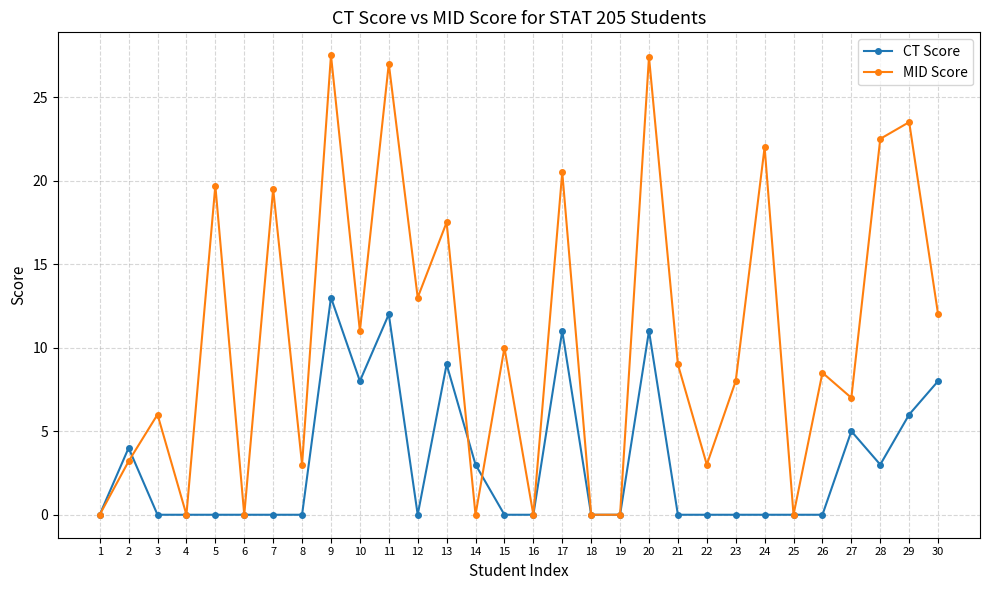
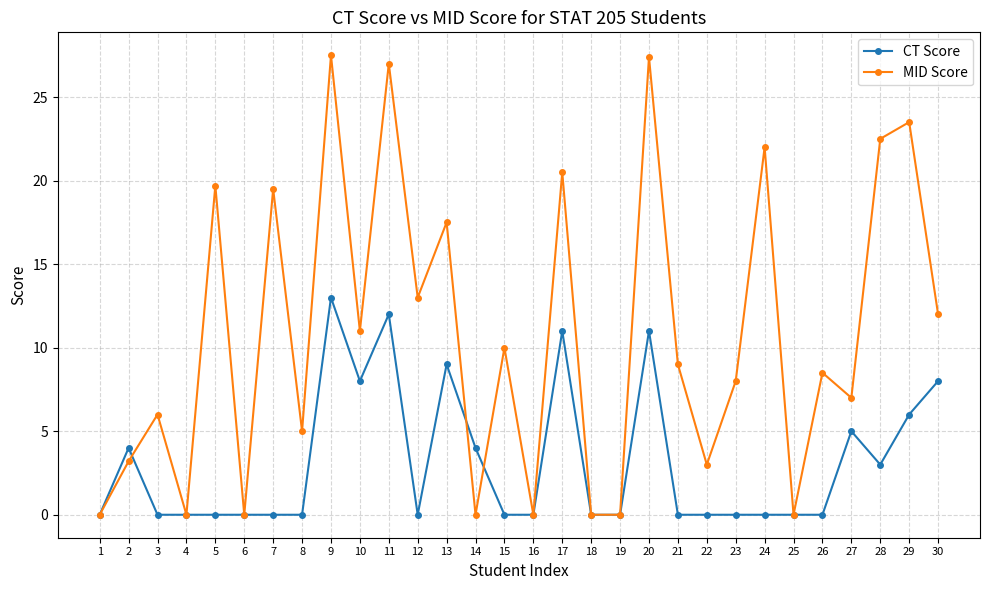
  {
    "CT Score": {
      "2": 4,
      "3": 0,
      "5": 0,
      "7": 0,
      "8": 0,
      "9": 13,
      "10": 8,
      "11": 12,
      "12": 0,
      "13": 9,
-     "14": 3,
+     "14": 4,
      "15": 0,
      "17": 11,
      "20": 11,
      "21": 0,
      "22": 0,
      "23": 0,
      "24": 0,
      "26": 0,
      "27": 5,
      "28": 3,
      "29": 6,
      "30": 8
    },
    "MID Score": {
      "2": 3.2,
      "3": 6,
      "5": 19.7,
      "7": 19.5,
-     "8": 3,
+     "8": 5,
      "9": 27.5,
      "10": 11,
      "11": 27,
      "12": 13,
      "13": 17.5,
      "14": 0,
      "15": 10,
      "17": 20.5,
      "20": 27.4,
      "21": 9,
      "22": 3,
      "23": 8,
      "24": 22,
      "26": 8.5,
      "27": 7,
      "28": 22.5,
      "29": 23.5,
      "30": 12
    }
  }
